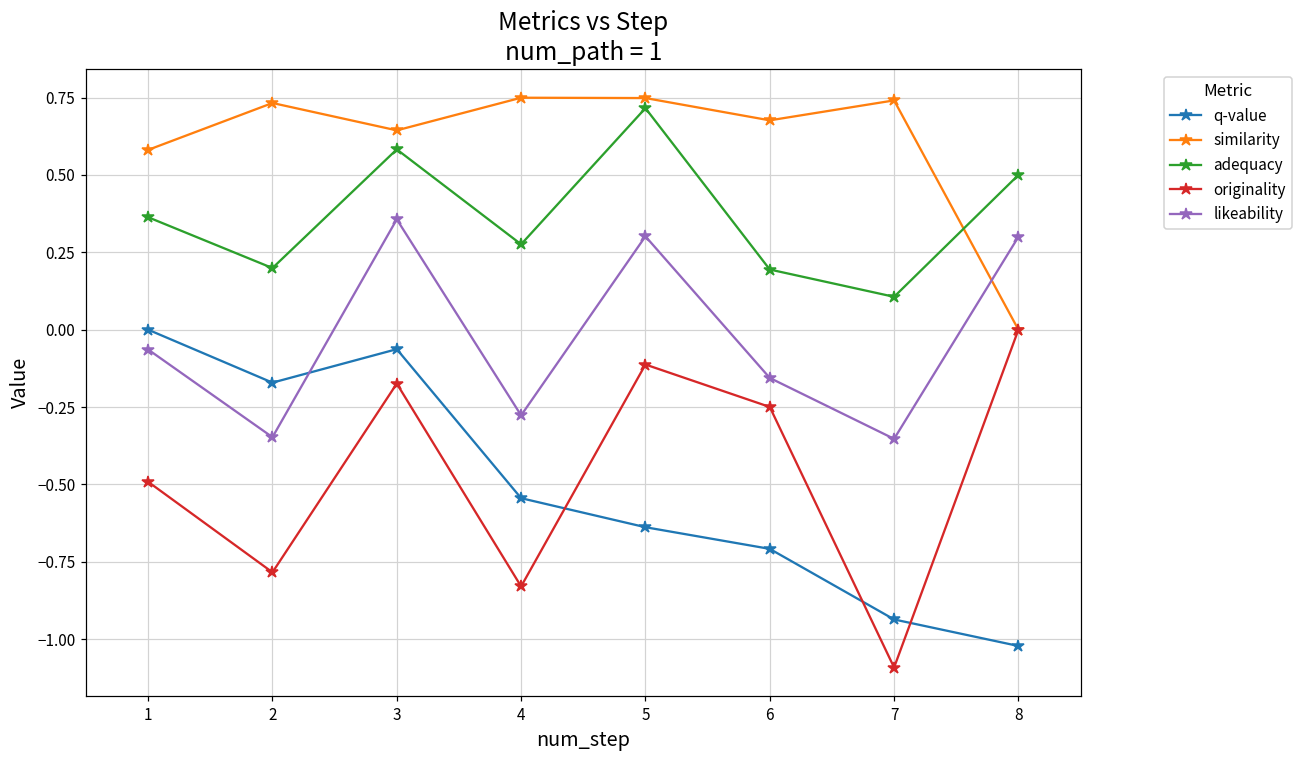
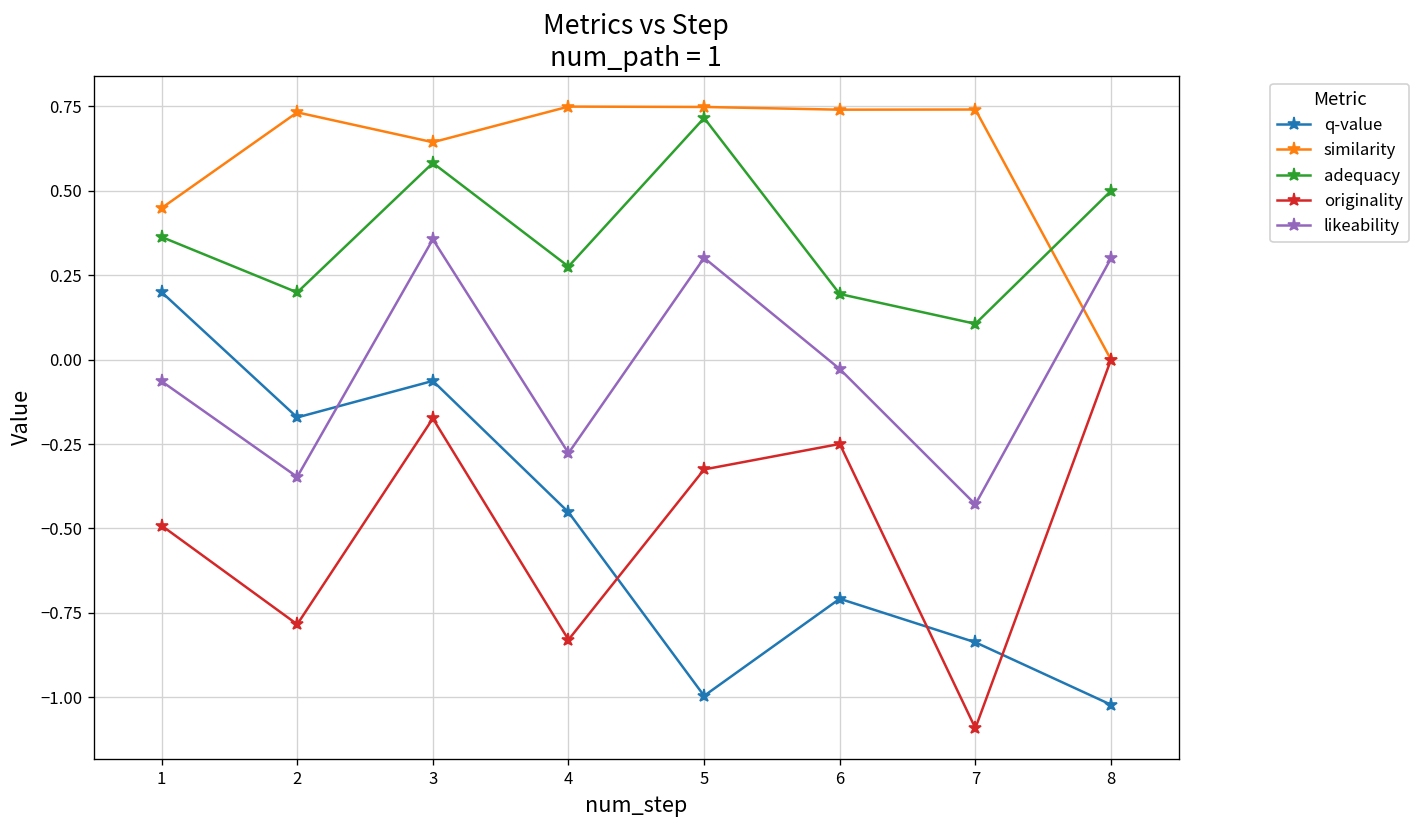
  {
    "q-value": {
-     "1": 0.0,
+     "1": 0.2,
      "2": -0.17,
      "3": -0.06,
-     "4": -0.54,
-     "5": -0.64,
+     "4": -0.45,
+     "5": -1.00,
      "6": -0.71,
-     "7": -0.94,
+     "7": -0.84,
      "8": -1.02
    },
    "similarity": {
-     "1": 0.58,
+     "1": 0.45,
      "2": 0.73,
      "3": 0.64,
      "4": 0.75,
      "5": 0.75,
-     "6": 0.68,
+     "6": 0.74,
      "7": 0.74
    },
    "adequacy": {
      "1": 0.36,
      "2": 0.20,
      "3": 0.58,
      "4": 0.28,
      "5": 0.72,
      "6": 0.19,
      "7": 0.11,
      "8": 0.50
    },
    "originality": {
      "1": -0.49,
      "2": -0.78,
      "3": -0.17,
      "4": -0.83,
-     "5": -0.11,
+     "5": -0.33,
      "6": -0.25,
      "7": -1.09
    },
    "likeability": {
      "1": -0.06,
      "2": -0.35,
      "3": 0.36,
      "4": -0.28,
      "5": 0.30,
-     "6": -0.16,
-     "7": -0.35,
+     "6": -0.03,
+     "7": -0.43,
      "8": 0.30
    }
  }
